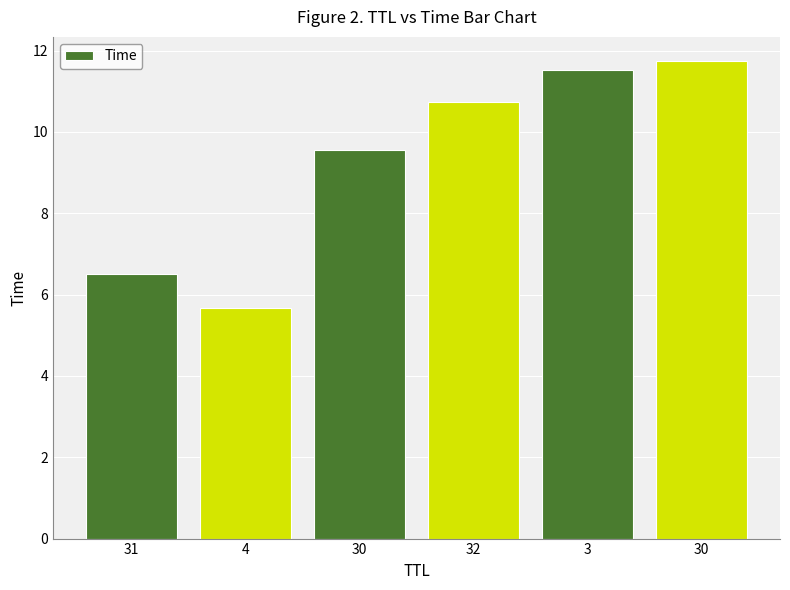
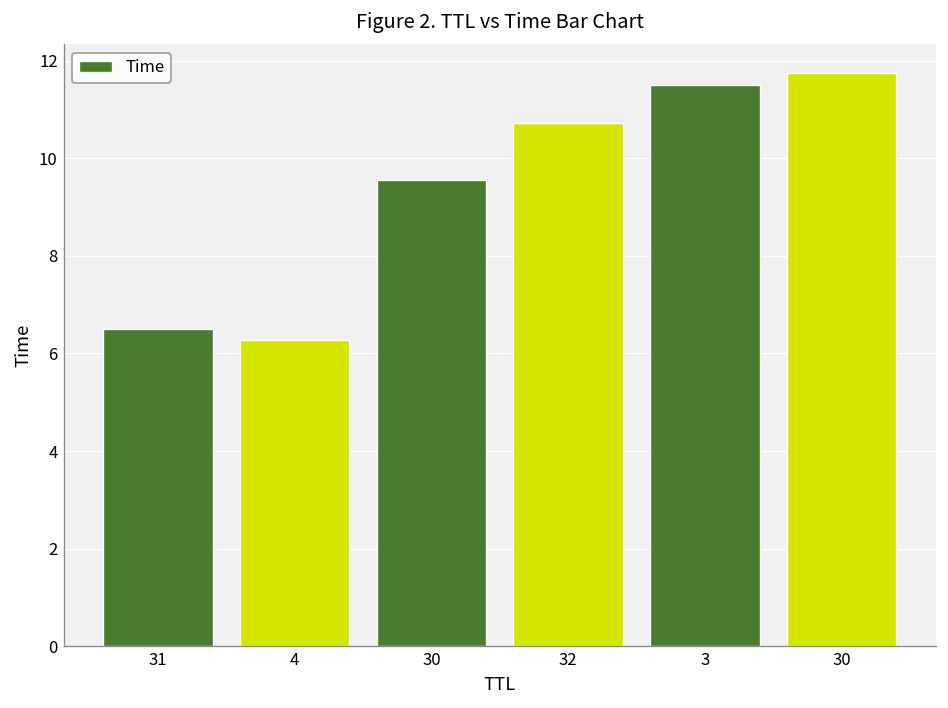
  {
    "31": 6.5,
-   "4": 5.7,
+   "4": 6.3,
    "32": 10.7,
    "3": 11.5
  }
